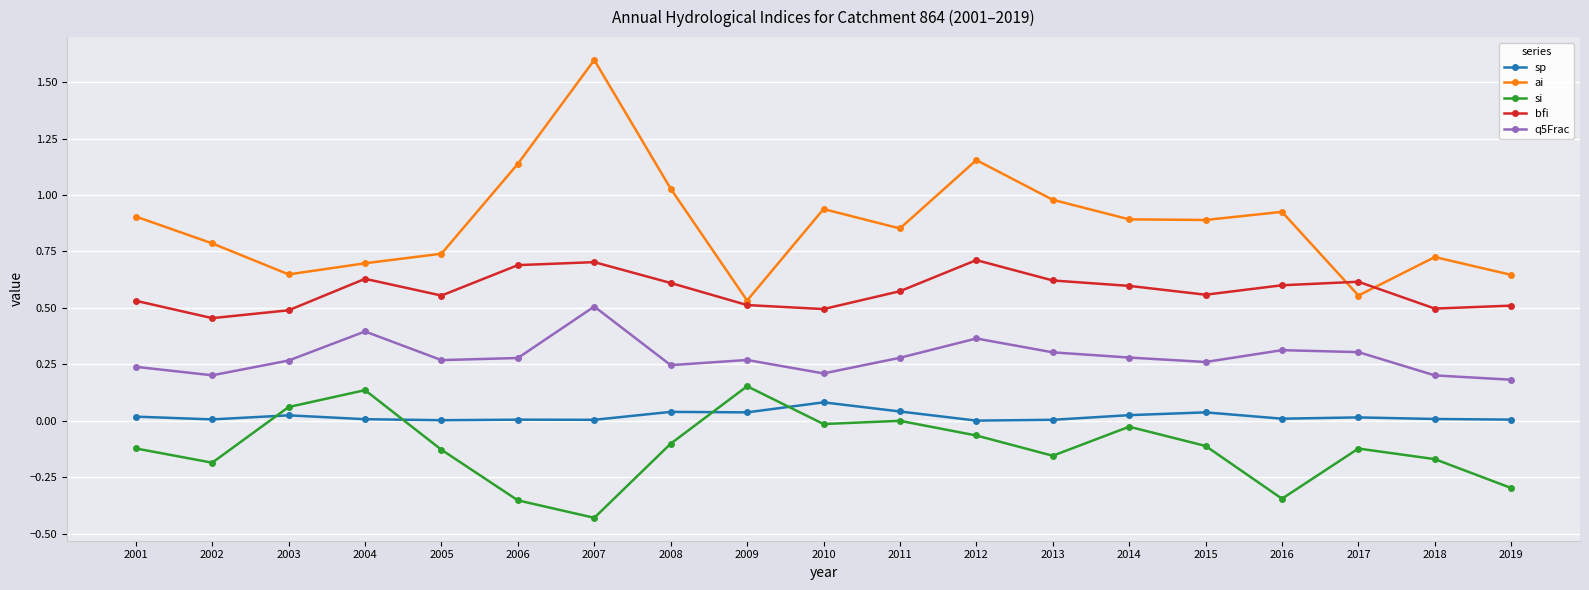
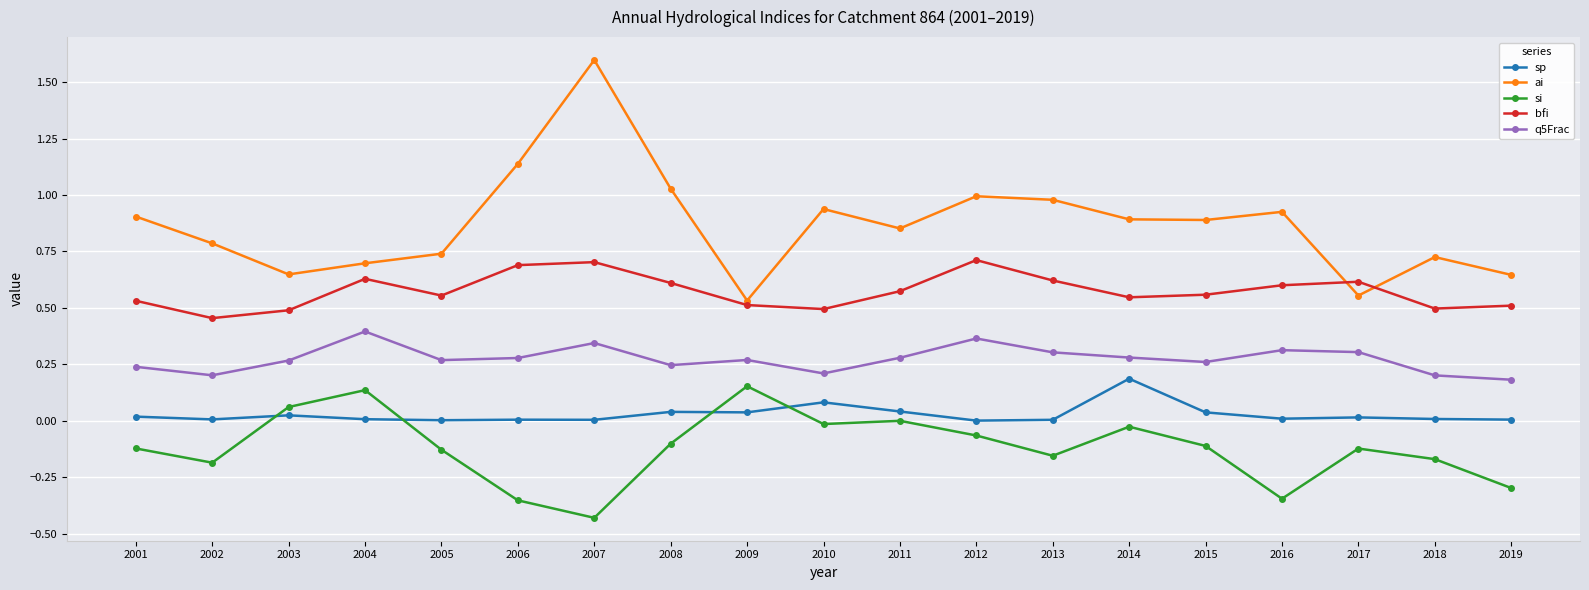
  {
    "sp": {
      "2001": 0.02,
      "2002": 0.01,
      "2003": 0.02,
      "2004": 0.01,
      "2005": 0.00,
      "2006": 0.00,
      "2007": 0.00,
      "2008": 0.04,
      "2009": 0.04,
      "2010": 0.08,
      "2011": 0.04,
      "2012": 0.00,
      "2013": 0.00,
-     "2014": 0.02,
+     "2014": 0.19,
      "2015": 0.04,
      "2016": 0.01,
      "2017": 0.01,
      "2018": 0.01,
      "2019": 0.00
    },
    "ai": {
      "2001": 0.90,
      "2002": 0.79,
      "2003": 0.65,
      "2004": 0.70,
      "2005": 0.74,
      "2006": 1.14,
      "2007": 1.60,
      "2008": 1.03,
      "2009": 0.53,
      "2010": 0.94,
      "2011": 0.85,
-     "2012": 1.15,
+     "2012": 0.99,
      "2013": 0.98,
      "2014": 0.89,
      "2015": 0.89,
      "2016": 0.93,
      "2017": 0.55,
      "2018": 0.72,
      "2019": 0.65
    },
    "si": {
      "2001": -0.12,
      "2002": -0.19,
      "2003": 0.06,
      "2004": 0.14,
      "2005": -0.13,
      "2006": -0.35,
      "2007": -0.43,
      "2008": -0.10,
      "2009": 0.15,
      "2010": -0.01,
      "2011": 0.00,
      "2012": -0.07,
      "2013": -0.16,
      "2014": -0.03,
      "2015": -0.11,
      "2016": -0.35,
      "2017": -0.12,
      "2018": -0.17,
      "2019": -0.30
    },
    "bfi": {
      "2001": 0.53,
      "2002": 0.45,
      "2003": 0.49,
      "2004": 0.63,
      "2005": 0.55,
      "2006": 0.69,
      "2007": 0.70,
      "2008": 0.61,
      "2009": 0.51,
      "2010": 0.49,
      "2011": 0.57,
      "2012": 0.71,
      "2013": 0.62,
-     "2014": 0.60,
+     "2014": 0.55,
      "2015": 0.56,
      "2016": 0.60,
      "2017": 0.62,
      "2018": 0.50,
      "2019": 0.51
    },
    "q5Frac": {
      "2001": 0.24,
      "2002": 0.20,
      "2003": 0.27,
      "2004": 0.40,
      "2005": 0.27,
      "2006": 0.28,
-     "2007": 0.51,
+     "2007": 0.34,
      "2008": 0.25,
      "2009": 0.27,
      "2010": 0.21,
      "2011": 0.28,
      "2012": 0.36,
      "2013": 0.30,
      "2014": 0.28,
      "2015": 0.26,
      "2016": 0.31,
      "2017": 0.30,
      "2018": 0.20,
      "2019": 0.18
    }
  }
